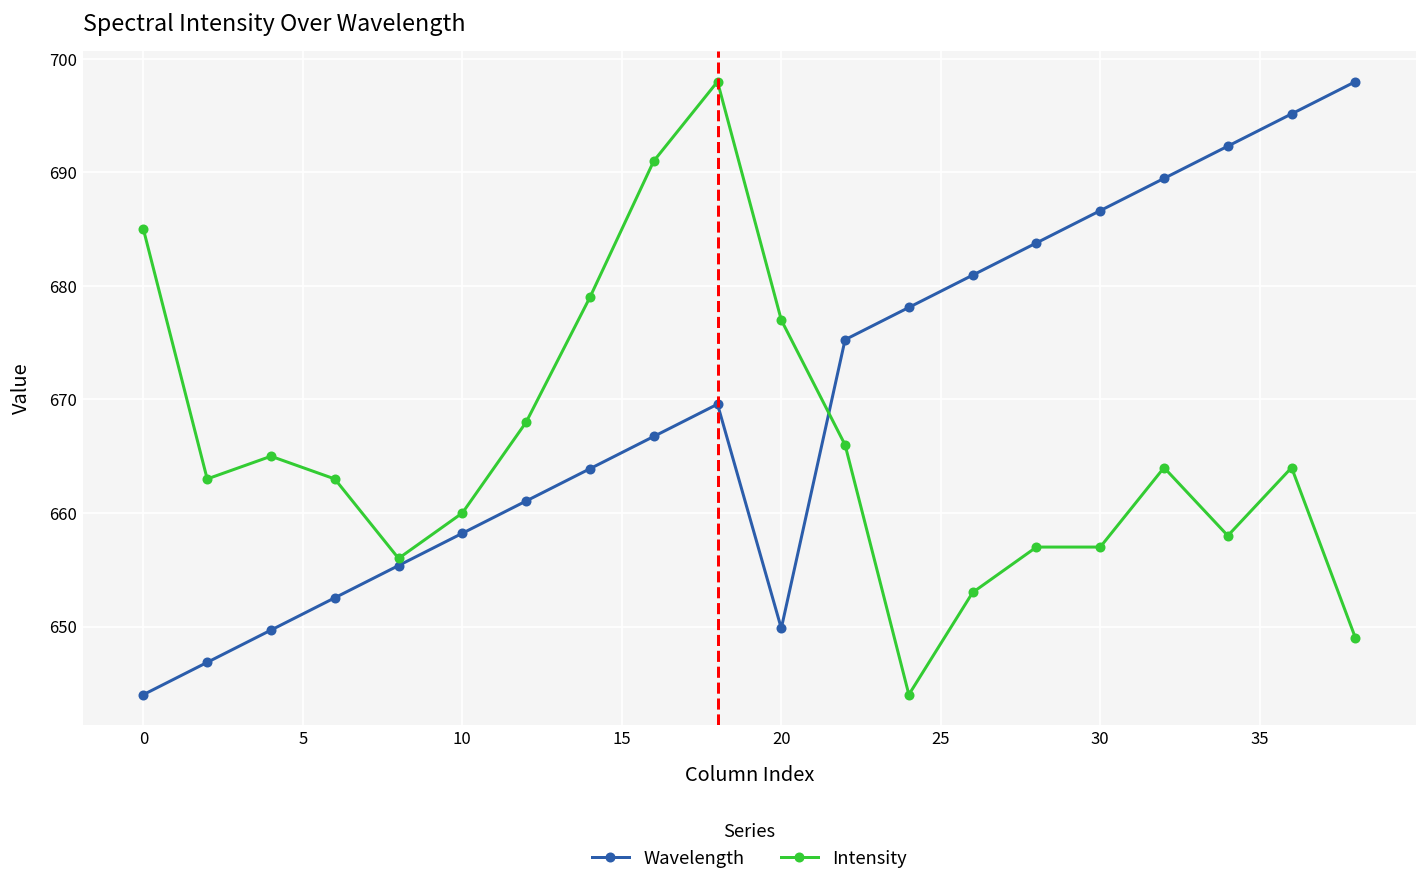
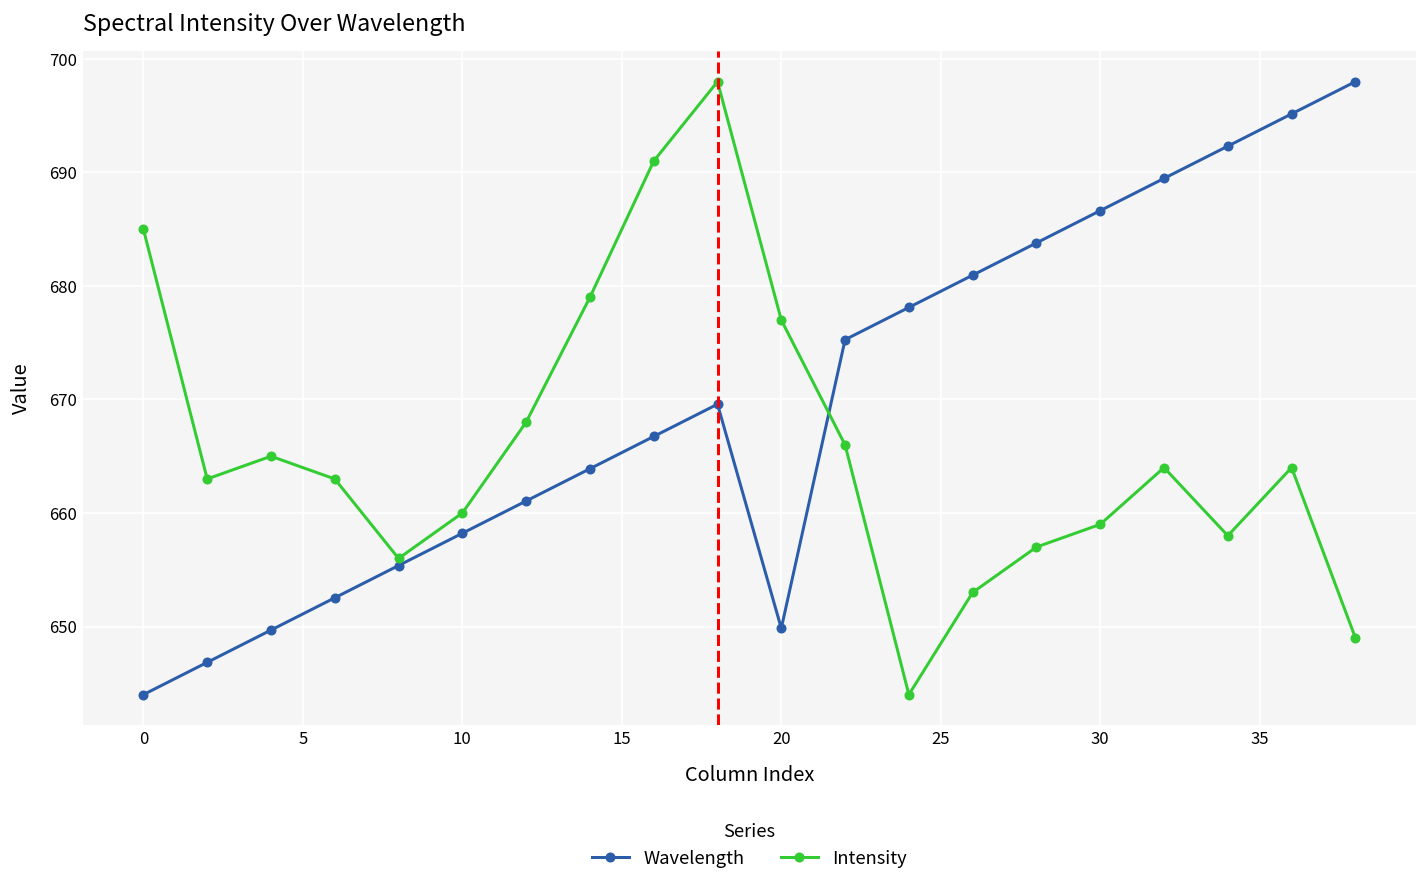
  {
    "Wavelength": {
      "0": 644,
      "10": 658,
      "20": 650,
      "30": 687
    },
    "Intensity": {
      "0": 685,
      "10": 660,
      "20": 677,
-     "30": 657
+     "30": 659
    }
  }
